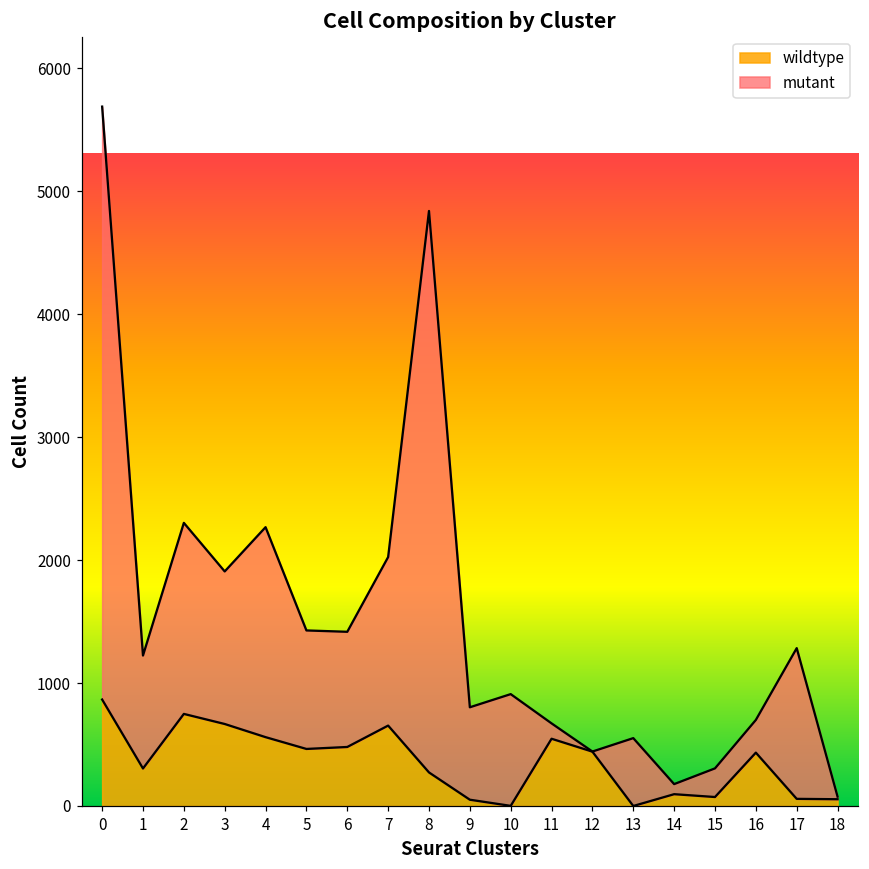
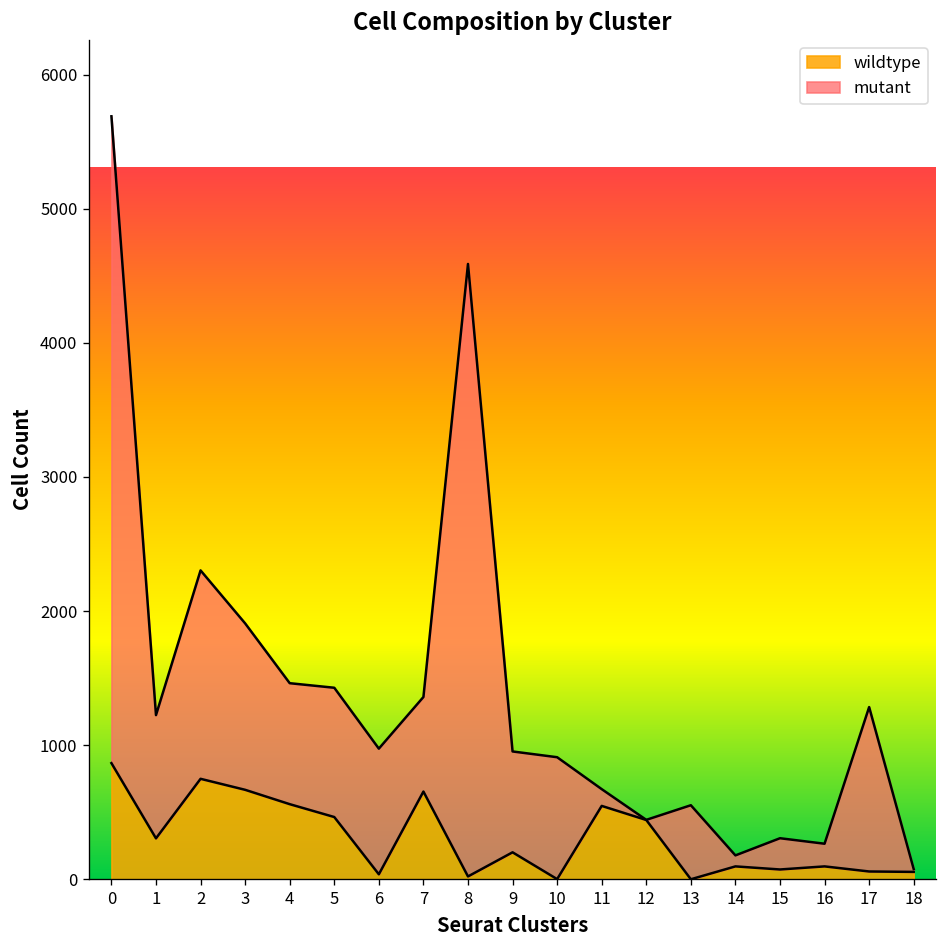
  {
    "wildtype": {
      "0": 870,
      "1": 310,
      "2": 750,
      "3": 670,
      "4": 560,
      "5": 460,
-     "6": 480,
+     "6": 40,
      "7": 650,
-     "8": 270,
-     "9": 50,
+     "8": 20,
+     "9": 200,
      "10": 0,
      "11": 550,
      "13": 0,
      "14": 100,
      "15": 70,
-     "16": 430,
+     "16": 100,
      "17": 60
    },
    "mutant": {
      "0": 4820,
      "1": 920,
      "2": 1550,
      "3": 1240,
-     "4": 1710,
+     "4": 900,
      "5": 960,
      "6": 940,
-     "7": 1370,
+     "7": 710,
      "8": 4570,
      "9": 750,
      "10": 910,
      "11": 130,
      "13": 550,
      "14": 80,
      "15": 230,
-     "16": 270,
+     "16": 170,
      "17": 1230
    }
  }
